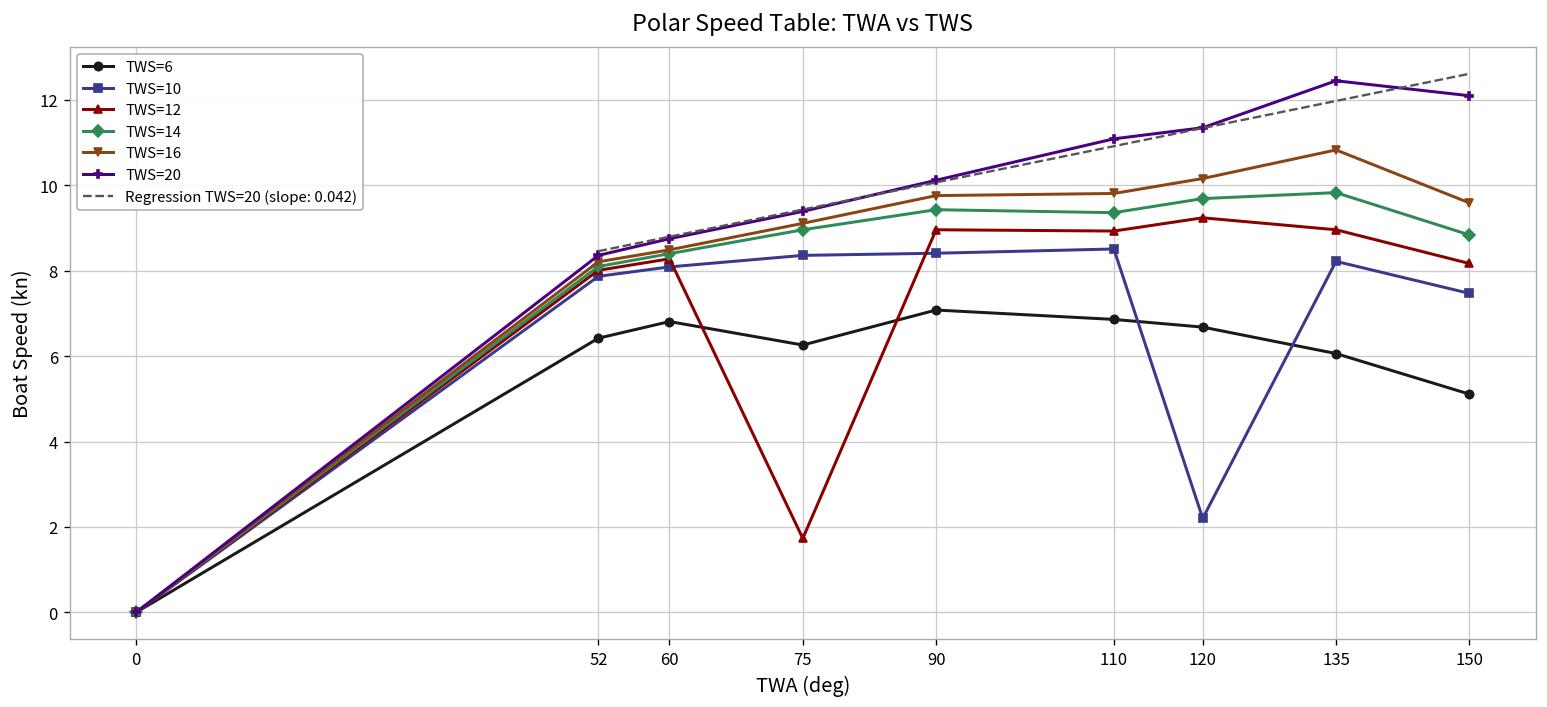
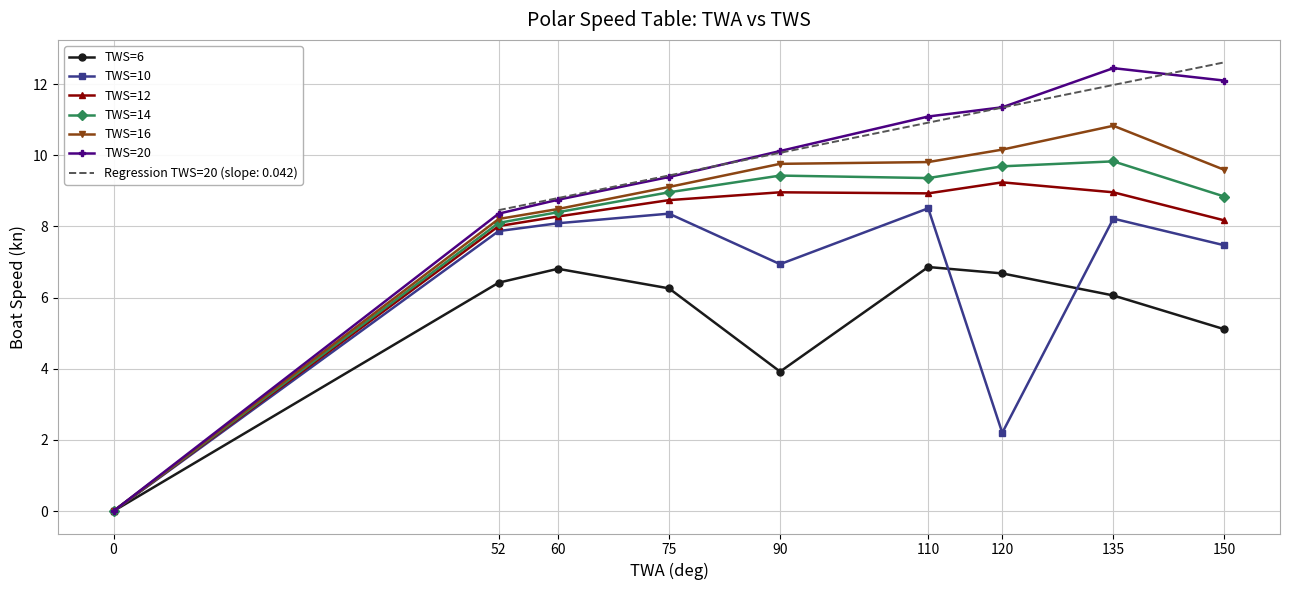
  {
    "TWS=6": {
      "52": 6.4,
      "60": 6.8,
      "75": 6.3,
-     "90": 7.1,
+     "90": 3.9,
      "110": 6.9,
      "120": 6.7,
      "135": 6.1,
      "150": 5.1
    },
    "TWS=10": {
      "52": 7.9,
      "60": 8.1,
      "75": 8.4,
-     "90": 8.4,
+     "90": 6.9,
      "110": 8.5,
      "120": 2.2,
      "135": 8.2,
      "150": 7.5
    },
    "TWS=12": {
      "52": 8.0,
      "60": 8.3,
-     "75": 1.7,
+     "75": 8.7,
      "90": 9.0,
      "110": 8.9,
      "120": 9.2,
      "135": 9.0,
      "150": 8.2
    },
    "TWS=14": {
      "52": 8.1,
      "60": 8.4,
      "75": 9.0,
      "90": 9.4,
      "110": 9.4,
      "120": 9.7,
      "135": 9.8,
      "150": 8.8
    },
    "TWS=16": {
      "52": 8.2,
      "60": 8.5,
      "75": 9.1,
      "90": 9.8,
      "110": 9.8,
      "120": 10.2,
      "135": 10.8,
      "150": 9.6
    },
    "TWS=20": {
      "52": 8.4,
      "110": 11.1,
      "135": 12.5,
      "150": 12.1
    },
    "Regression TWS=20 (slope: 0.042)": {
      "52": 8.5,
      "110": 10.9,
      "135": 12.0,
      "150": 12.6
    }
  }
